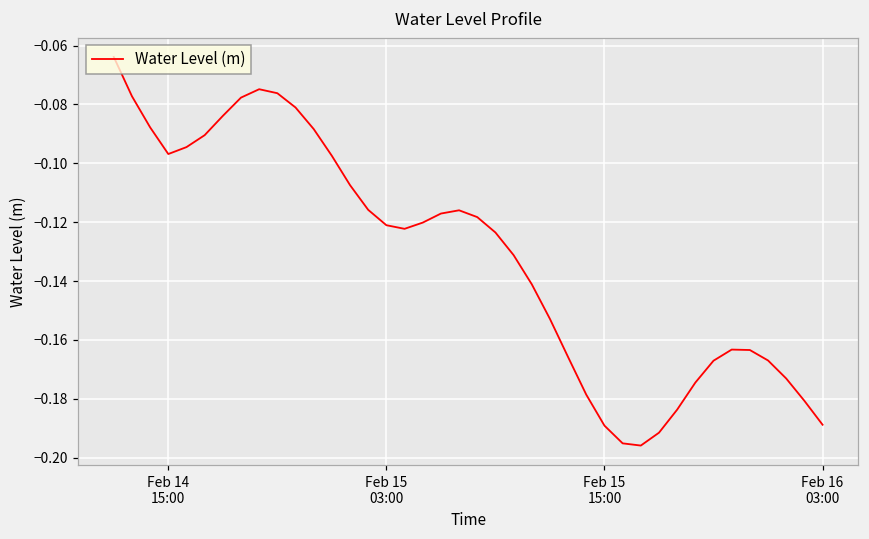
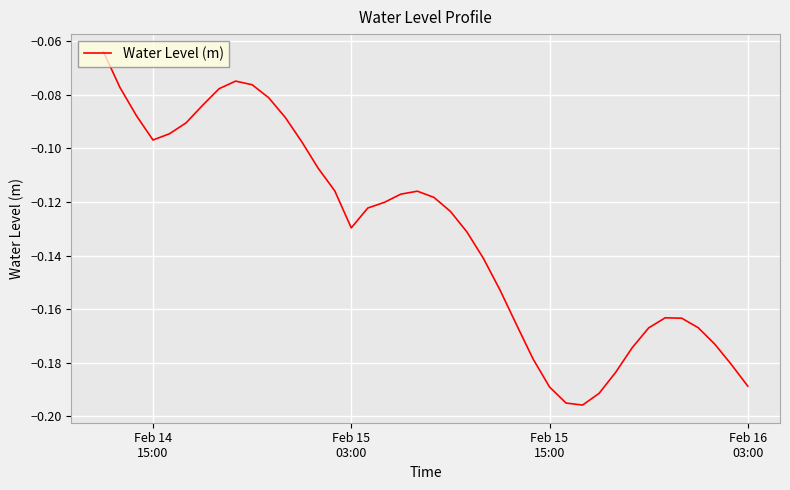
  {
    "Feb 14 15:00": -0.097,
-   "Feb 15 03:00": -0.121,
+   "Feb 15 03:00": -0.130,
    "Feb 15 15:00": -0.189,
    "Feb 16 03:00": -0.189
  }
